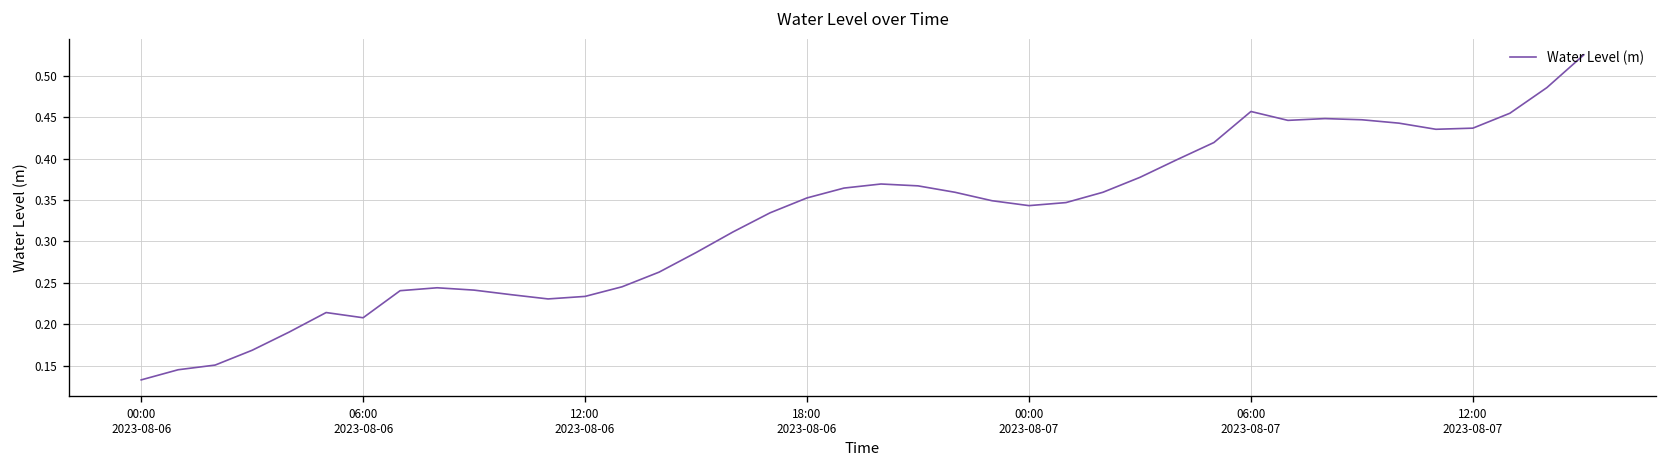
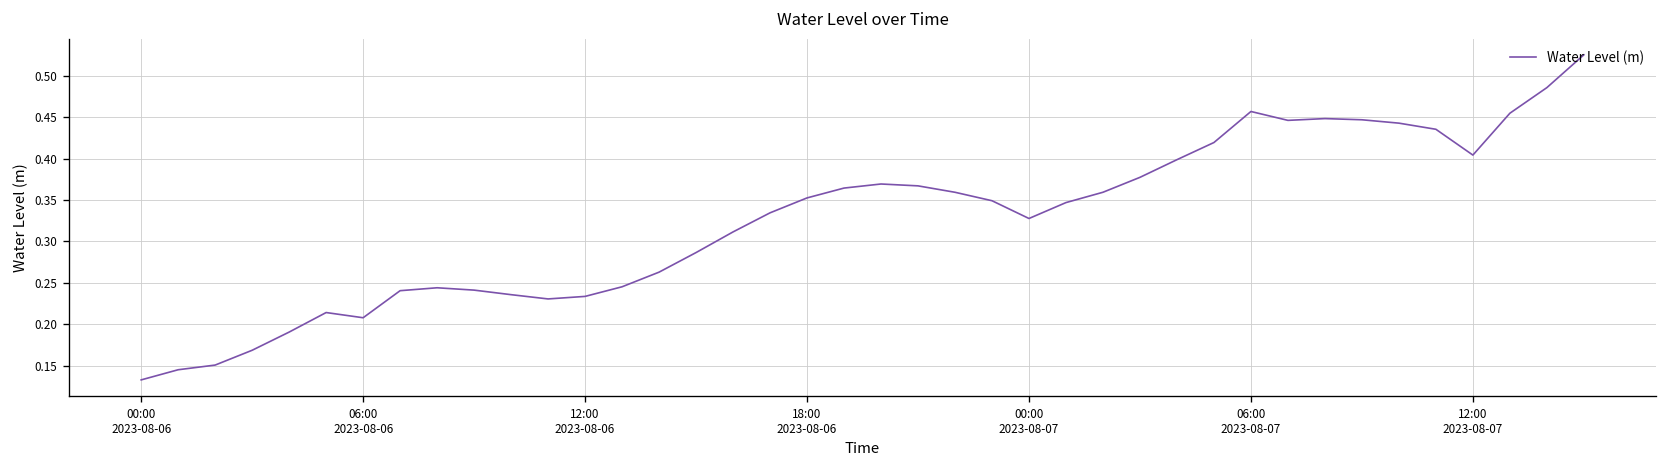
  {
    "00:00 2023-08-06": 0.13,
    "06:00 2023-08-06": 0.21,
    "12:00 2023-08-06": 0.23,
    "18:00 2023-08-06": 0.35,
-   "00:00 2023-08-07": 0.34,
+   "00:00 2023-08-07": 0.33,
    "06:00 2023-08-07": 0.46,
-   "12:00 2023-08-07": 0.44
+   "12:00 2023-08-07": 0.40
  }
